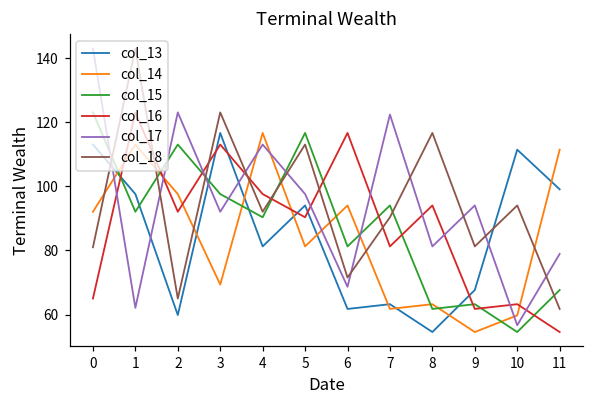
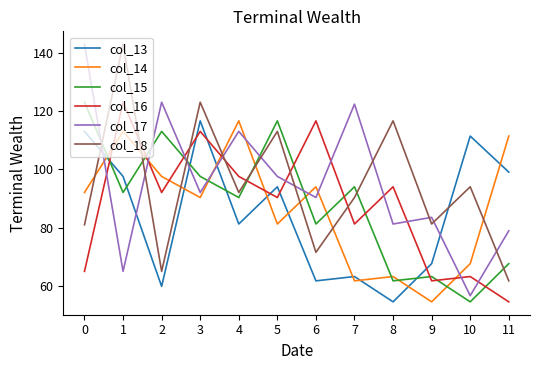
  {
    "col_13": {
      "1": 98,
      "2": 60,
      "3": 117,
      "4": 81,
      "5": 94,
      "6": 62,
      "7": 63,
      "8": 55,
      "9": 68,
      "10": 111,
      "11": 99
    },
    "col_14": {
      "0": 92,
      "2": 98,
-     "3": 69,
+     "3": 90,
      "4": 117,
      "5": 81,
      "6": 94,
      "7": 62,
      "8": 63,
      "9": 55,
-     "10": 60,
+     "10": 68,
      "11": 111
    },
    "col_15": {
      "1": 92,
      "2": 113,
      "3": 98,
      "4": 90,
      "5": 117,
      "6": 81,
      "7": 94,
      "8": 62,
      "9": 63,
      "10": 55,
      "11": 68
    },
    "col_16": {
      "0": 65,
      "2": 92,
      "3": 113,
      "4": 98,
      "5": 90,
      "6": 117,
      "7": 81,
      "8": 94,
      "9": 62,
      "10": 63,
      "11": 55
    },
    "col_17": {
-     "1": 62,
+     "1": 65,
      "2": 123,
      "3": 92,
      "4": 113,
      "5": 98,
-     "6": 69,
+     "6": 90,
      "7": 122,
      "8": 81,
-     "9": 94,
+     "9": 84,
      "10": 57,
      "11": 79
    },
    "col_18": {
      "0": 81,
      "2": 65,
      "3": 123,
      "4": 92,
      "5": 113,
      "6": 72,
      "7": 90,
      "8": 117,
      "9": 81,
      "10": 94,
      "11": 62
    }
  }
